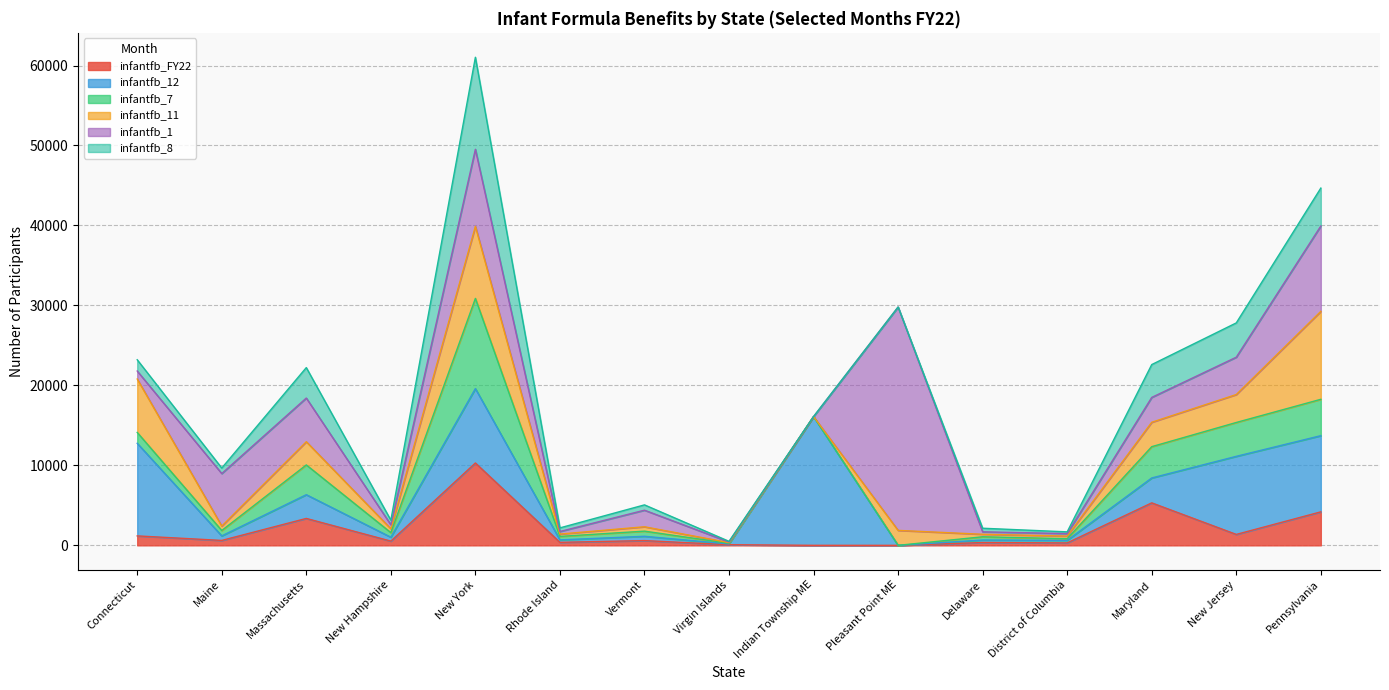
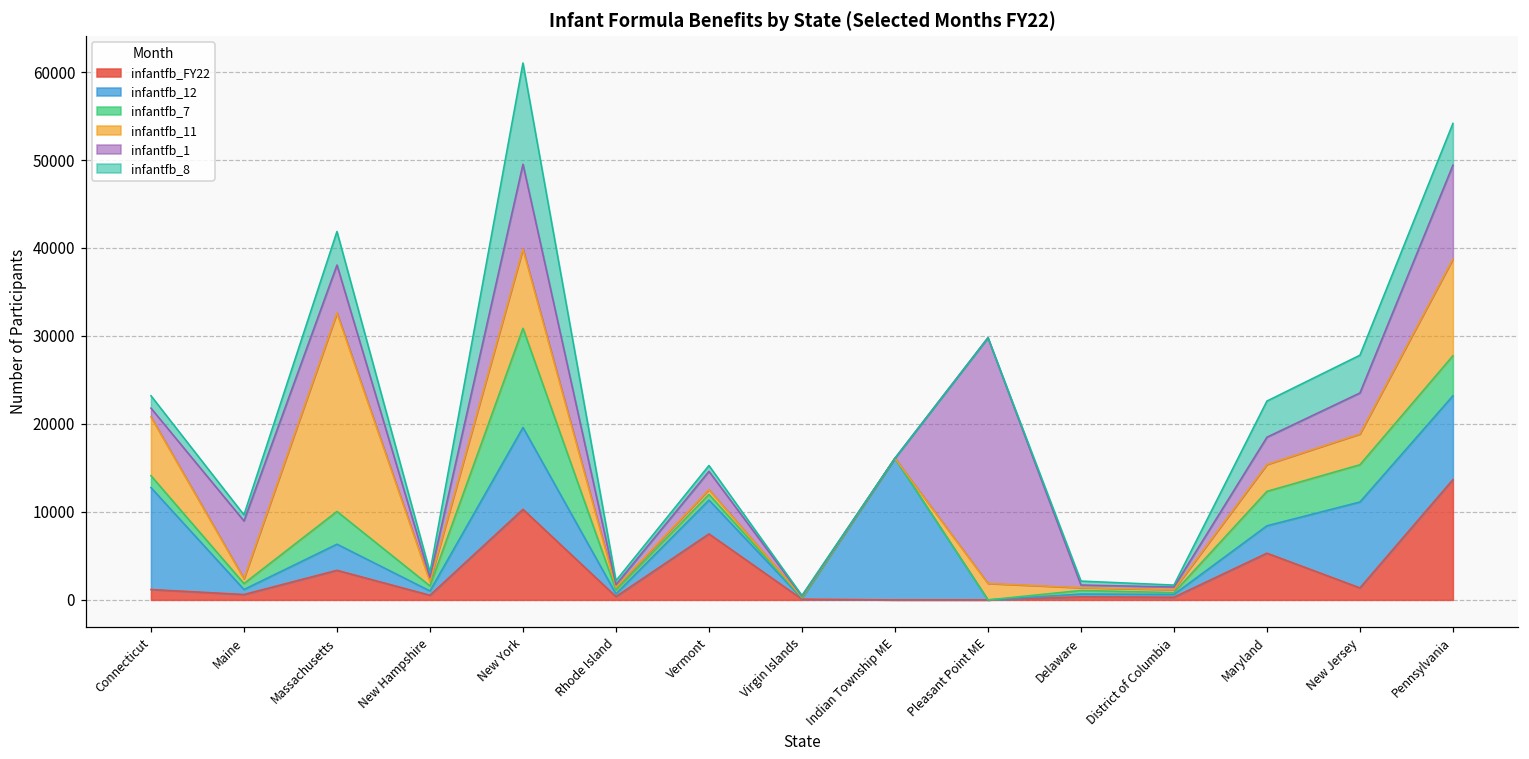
  {
    "infantfb_FY22": {
      "Connecticut": 1000,
      "Maine": 1000,
      "Massachusetts": 3000,
      "New Hampshire": 1000,
      "New York": 10000,
-     "Vermont": 1000,
+     "Vermont": 8000,
      "Indian Township ME": 0,
      "District of Columbia": 0,
      "Maryland": 5000,
      "New Jersey": 1000,
-     "Pennsylvania": 4000
+     "Pennsylvania": 14000
    },
    "infantfb_12": {
      "Connecticut": 12000,
      "Maine": 1000,
      "Massachusetts": 3000,
      "New Hampshire": 0,
      "New York": 9000,
-     "Vermont": 1000,
+     "Vermont": 4000,
      "Maryland": 3000,
      "New Jersey": 10000,
      "Pennsylvania": 10000
    },
    "infantfb_11": {
      "Connecticut": 7000,
      "Maine": 1000,
-     "Massachusetts": 3000,
+     "Massachusetts": 23000,
      "New Hampshire": 0,
      "New York": 9000,
      "Vermont": 1000,
      "Pleasant Point ME": 2000,
      "Maryland": 3000,
      "New Jersey": 3000,
      "Pennsylvania": 11000
    },
    "infantfb_1": {
      "Connecticut": 1000,
      "Maine": 7000,
      "Massachusetts": 5000,
      "New Hampshire": 1000,
      "New York": 10000,
      "Rhode Island": 0,
      "Vermont": 2000,
      "Maryland": 3000,
      "New Jersey": 5000,
      "Pennsylvania": 11000
    }
  }
